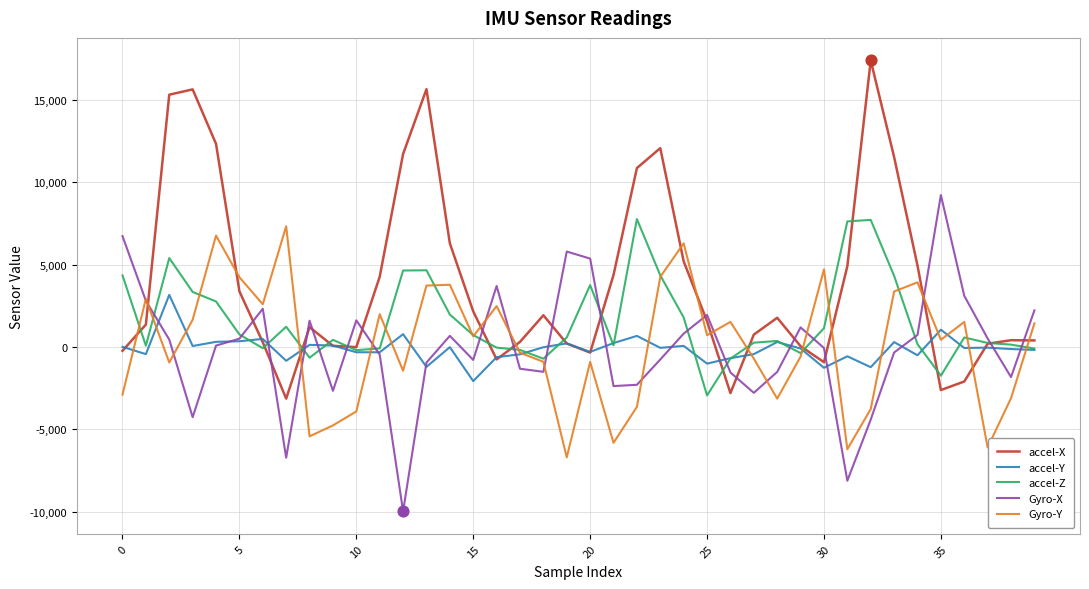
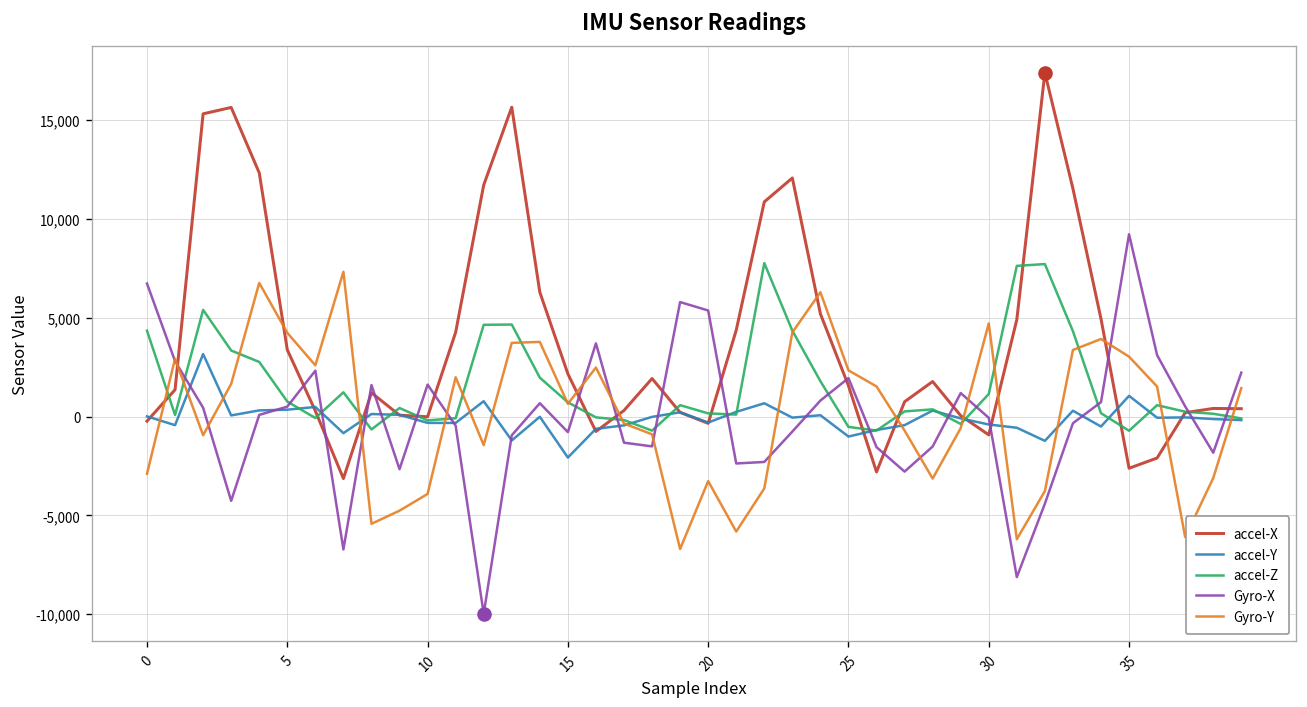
  {
    "accel-Y": {
      "0": "0",
      "15": "-2,100",
      "25": "-1,000",
-     "30": "-1,300",
+     "30": "-400",
      "35": "1,000"
    },
    "accel-Z": {
      "0": "4,300",
      "5": "800",
-     "20": "3,800",
-     "25": "-2,900",
+     "20": "200",
+     "25": "-500",
      "30": "1,100",
-     "35": "-1,700"
+     "35": "-700"
    },
    "Gyro-Y": {
      "0": "-2,900",
      "5": "4,200",
      "10": "-3,900",
-     "20": "-900",
-     "25": "700",
+     "20": "-3,300",
+     "25": "2,300",
      "30": "4,700",
-     "35": "400"
+     "35": "3,000"
    }
  }
